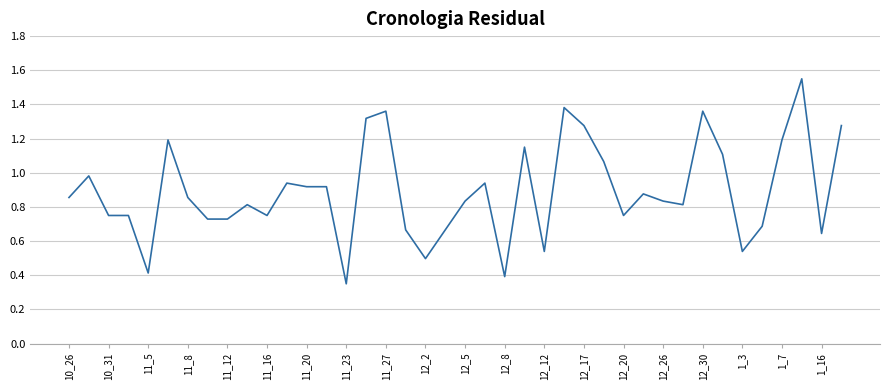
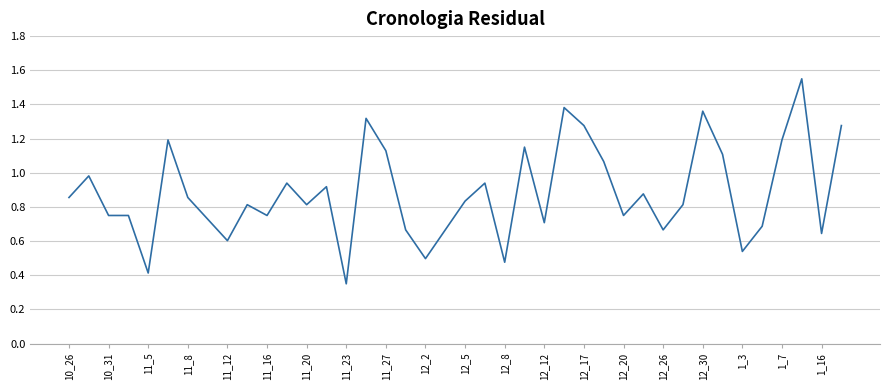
  {
    "10_26": 0.86,
    "10_31": 0.75,
    "11_5": 0.41,
    "11_8": 0.86,
-   "11_12": 0.73,
+   "11_12": 0.60,
    "11_16": 0.75,
-   "11_20": 0.92,
+   "11_20": 0.81,
    "11_23": 0.35,
-   "11_27": 1.36,
+   "11_27": 1.13,
    "12_2": 0.50,
    "12_5": 0.83,
-   "12_8": 0.39,
-   "12_12": 0.54,
+   "12_8": 0.48,
+   "12_12": 0.71,
    "12_17": 1.28,
    "12_20": 0.75,
-   "12_26": 0.83,
+   "12_26": 0.67,
    "12_30": 1.36,
    "1_3": 0.54,
    "1_7": 1.19,
    "1_16": 0.64
  }
